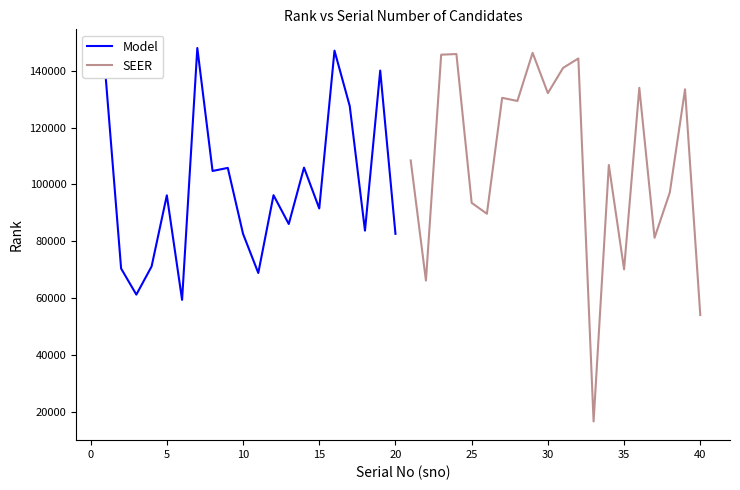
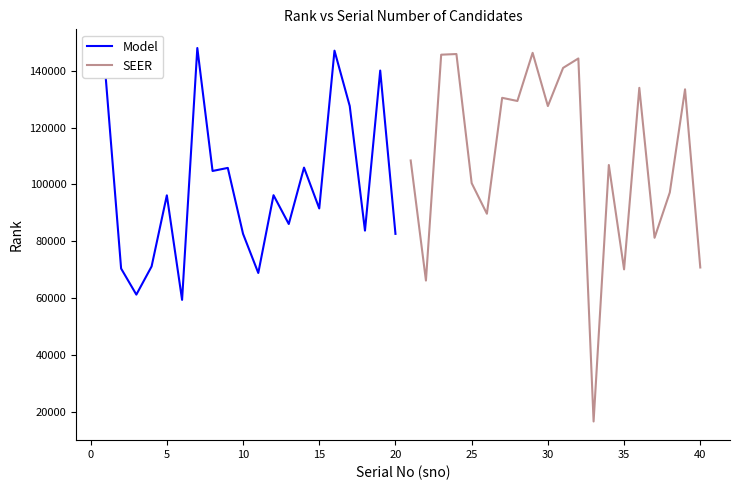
  {
    "Model": {
      "5": 96000,
      "10": 83000,
      "15": 92000,
      "20": 83000
    },
    "SEER": {
-     "25": 93000,
-     "30": 132000,
+     "25": 100000,
+     "30": 128000,
      "35": 70000,
-     "40": 54000
+     "40": 71000
    }
  }
